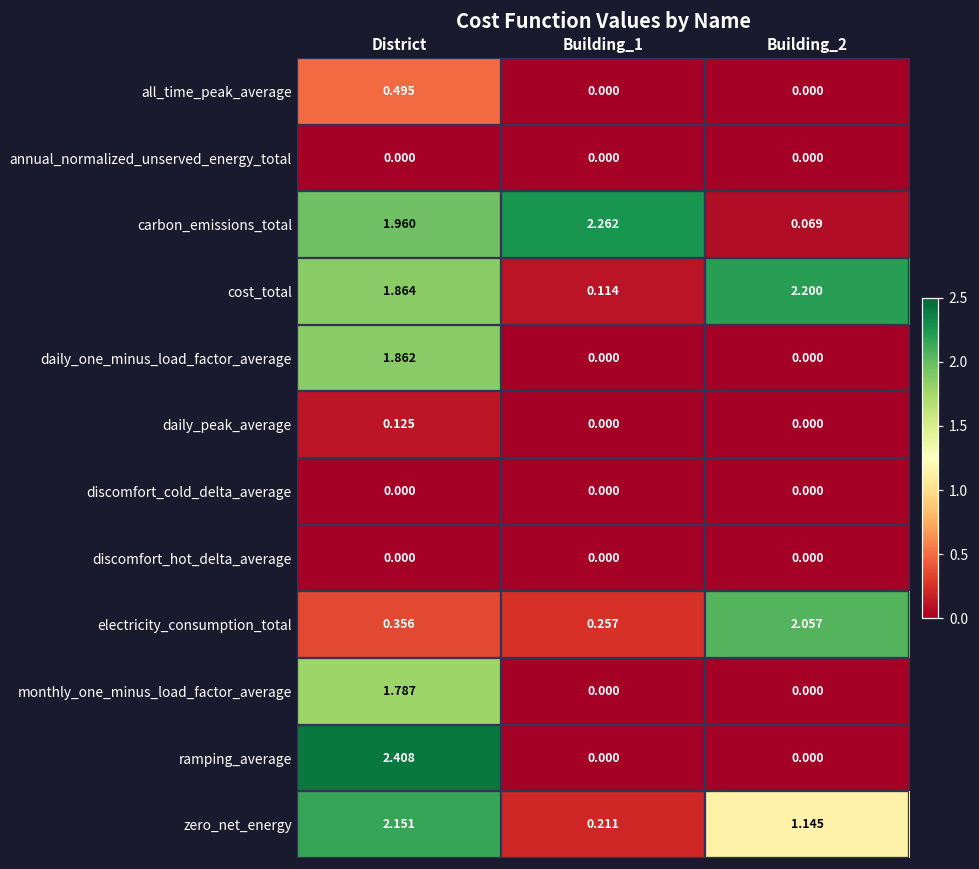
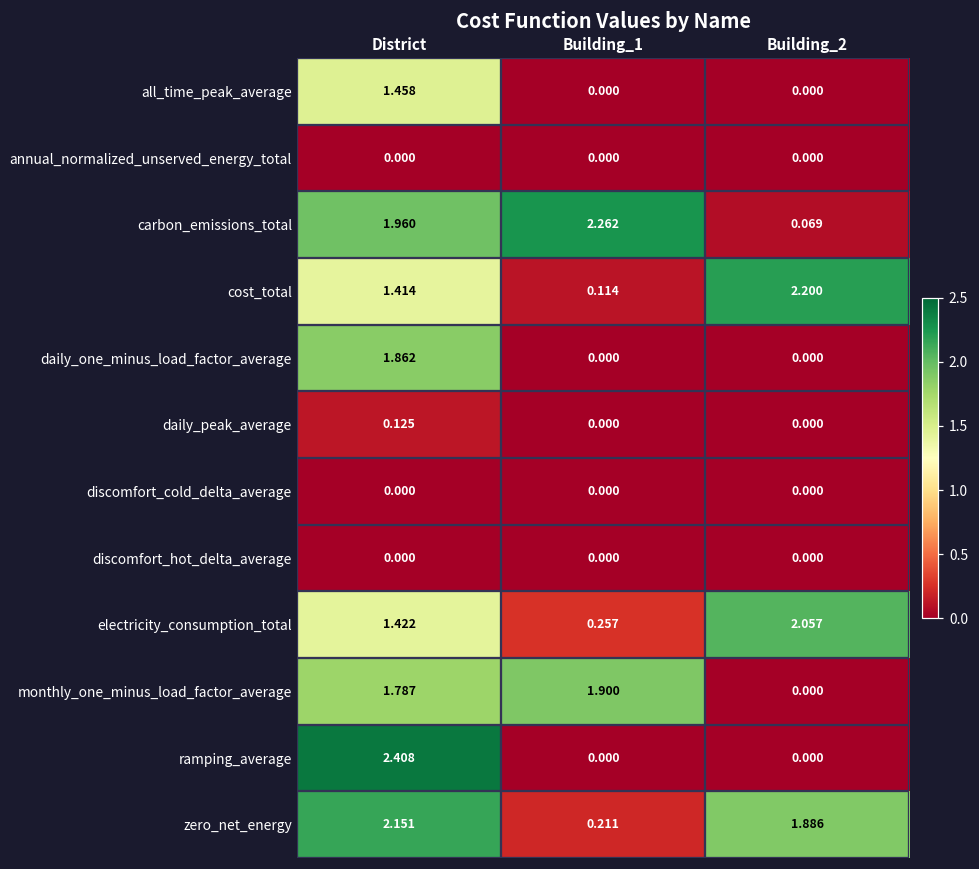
  {
    "all_time_peak_average": {
-     "District": 0.495,
+     "District": 1.458,
      "Building_1": 0.000,
      "Building_2": 0.000
    },
    "annual_normalized_unserved_energy_total": {
      "District": 0.000,
      "Building_1": 0.000,
      "Building_2": 0.000
    },
    "carbon_emissions_total": {
      "District": 1.960,
      "Building_1": 2.262,
      "Building_2": 0.069
    },
    "cost_total": {
-     "District": 1.864,
+     "District": 1.414,
      "Building_1": 0.114,
      "Building_2": 2.200
    },
    "daily_one_minus_load_factor_average": {
      "District": 1.862,
      "Building_1": 0.000,
      "Building_2": 0.000
    },
    "daily_peak_average": {
      "District": 0.125,
      "Building_1": 0.000,
      "Building_2": 0.000
    },
    "discomfort_cold_delta_average": {
      "District": 0.000,
      "Building_1": 0.000,
      "Building_2": 0.000
    },
    "discomfort_hot_delta_average": {
      "District": 0.000,
      "Building_1": 0.000,
      "Building_2": 0.000
    },
    "electricity_consumption_total": {
-     "District": 0.356,
+     "District": 1.422,
      "Building_1": 0.257,
      "Building_2": 2.057
    },
    "monthly_one_minus_load_factor_average": {
      "District": 1.787,
-     "Building_1": 0.000,
+     "Building_1": 1.900,
      "Building_2": 0.000
    },
    "ramping_average": {
      "District": 2.408,
      "Building_1": 0.000,
      "Building_2": 0.000
    },
    "zero_net_energy": {
      "District": 2.151,
      "Building_1": 0.211,
-     "Building_2": 1.145
+     "Building_2": 1.886
    }
  }
